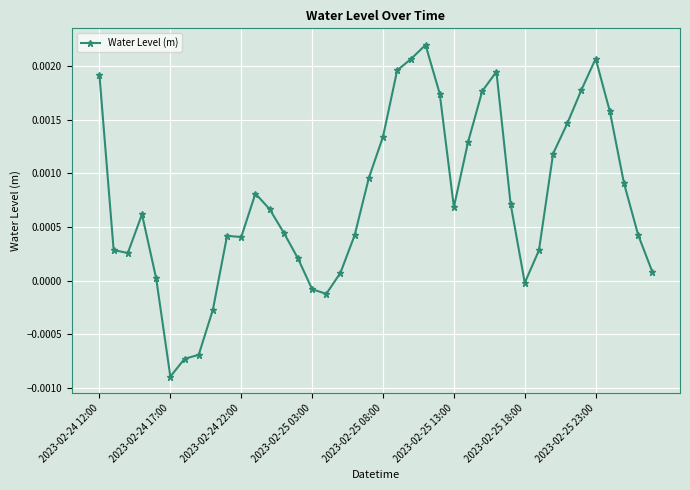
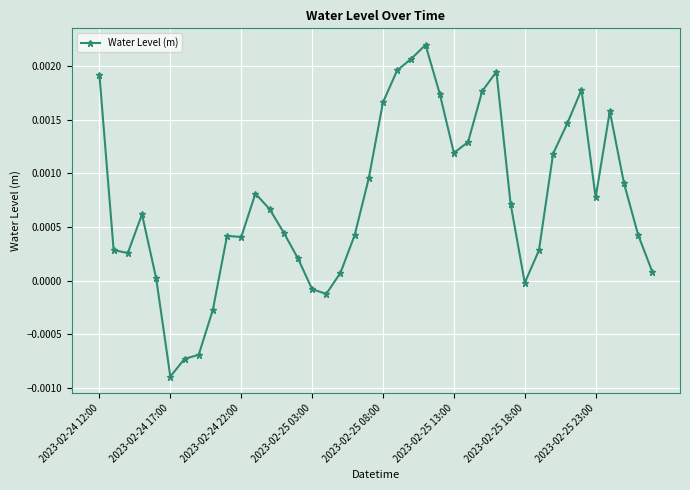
  {
    "2023-02-24 12:00": 0.00191,
    "2023-02-24 17:00": -0.00089,
    "2023-02-24 22:00": 0.00041,
    "2023-02-25 03:00": -0.00008,
-   "2023-02-25 08:00": 0.00134,
-   "2023-02-25 13:00": 0.00068,
+   "2023-02-25 08:00": 0.00166,
+   "2023-02-25 13:00": 0.00119,
    "2023-02-25 18:00": -0.00002,
-   "2023-02-25 23:00": 0.00207
+   "2023-02-25 23:00": 0.00077
  }
